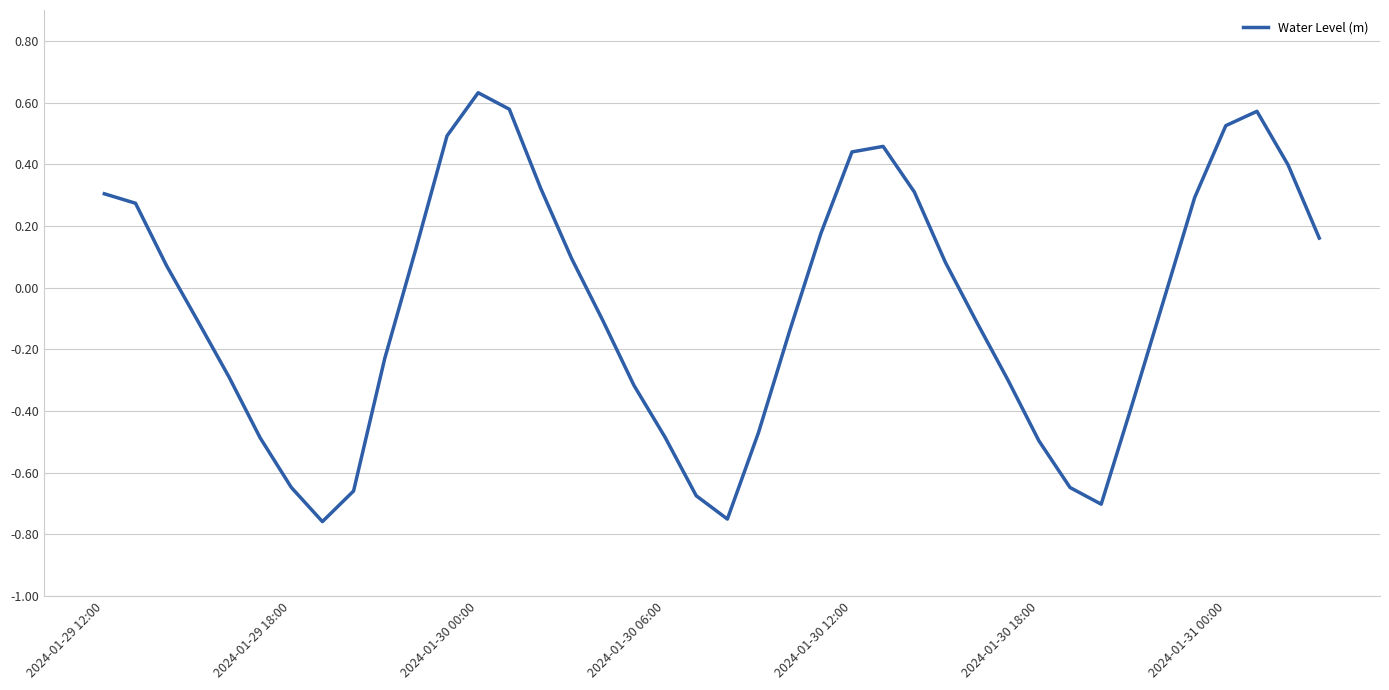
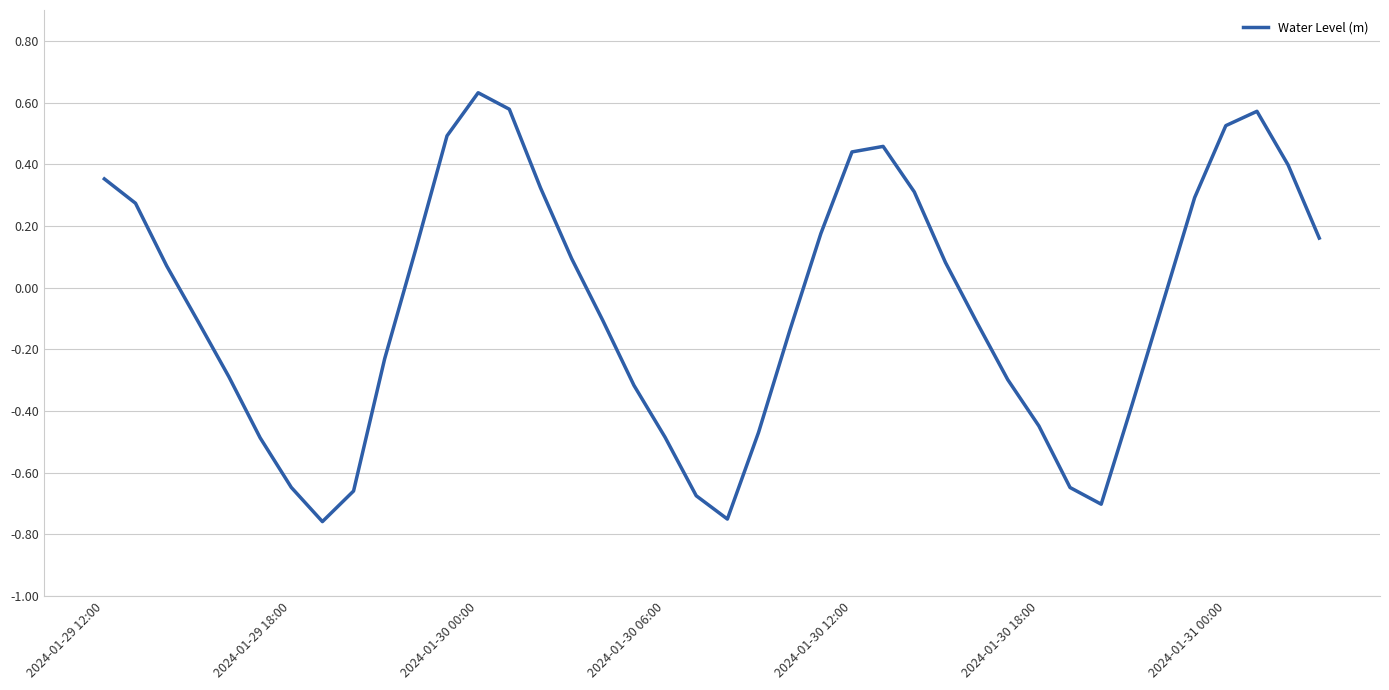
  {
-   "2024-01-29 12:00": 0.30,
+   "2024-01-29 12:00": 0.35,
    "2024-01-29 18:00": -0.65,
    "2024-01-30 00:00": 0.63,
    "2024-01-30 06:00": -0.49,
    "2024-01-30 12:00": 0.44,
-   "2024-01-30 18:00": -0.50,
+   "2024-01-30 18:00": -0.45,
    "2024-01-31 00:00": 0.53
  }
